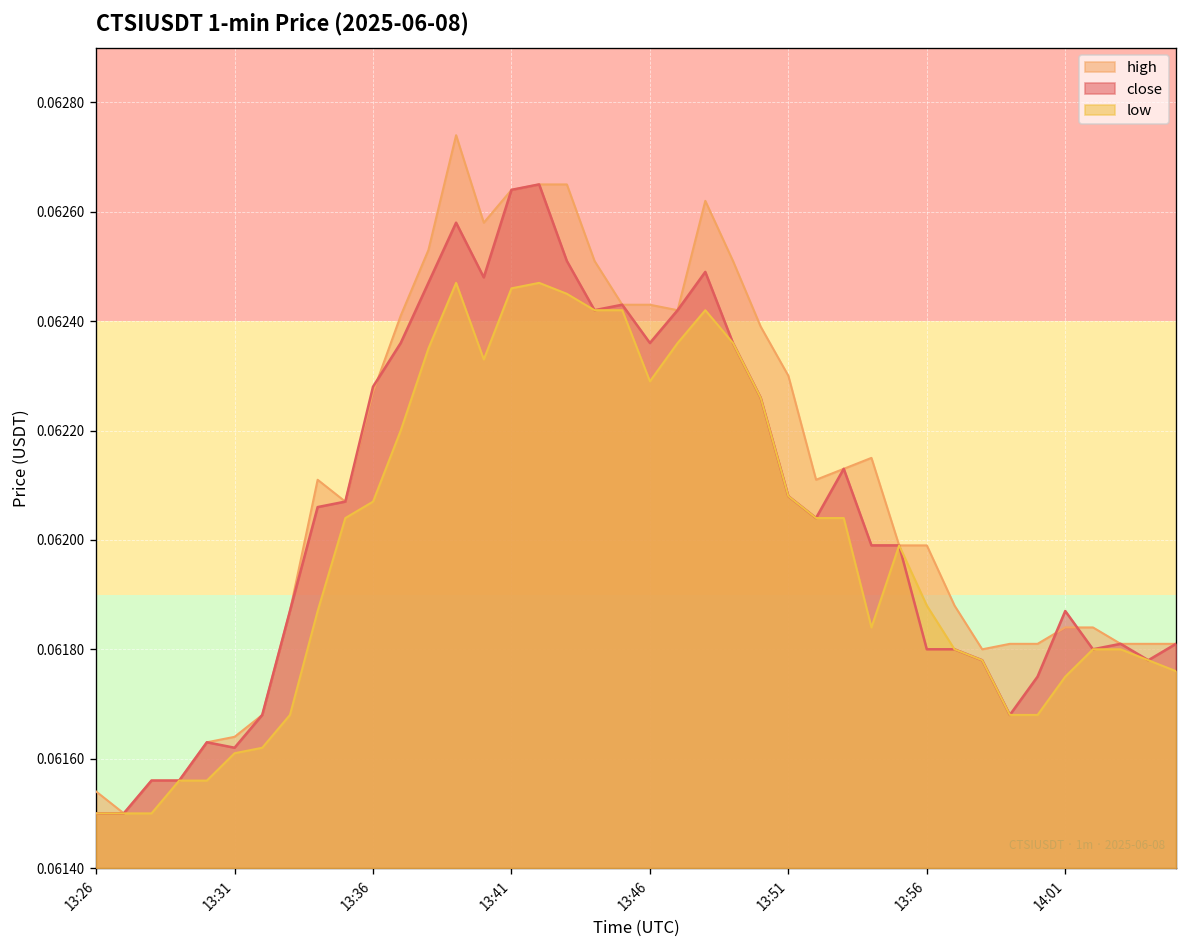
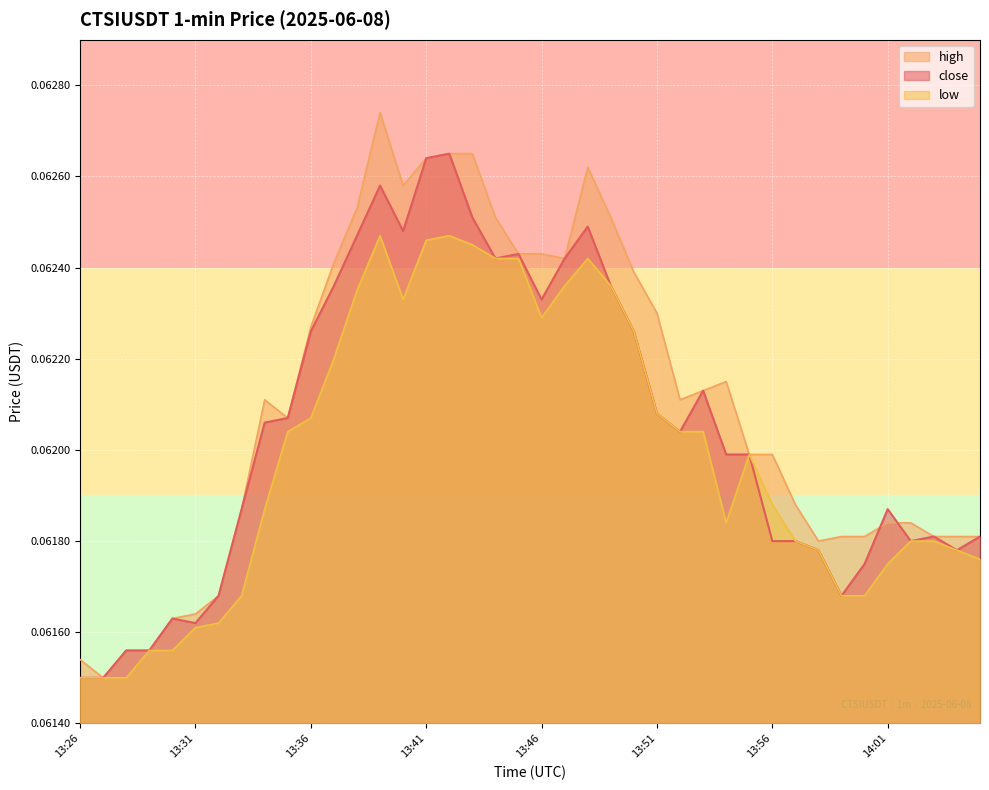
  {
    "close": {
      "13:31": 0.06162,
-     "13:36": 0.06228,
-     "13:46": 0.06236,
+     "13:36": 0.06226,
+     "13:46": 0.06233,
      "13:56": 0.06180,
      "14:01": 0.06187
    }
  }
